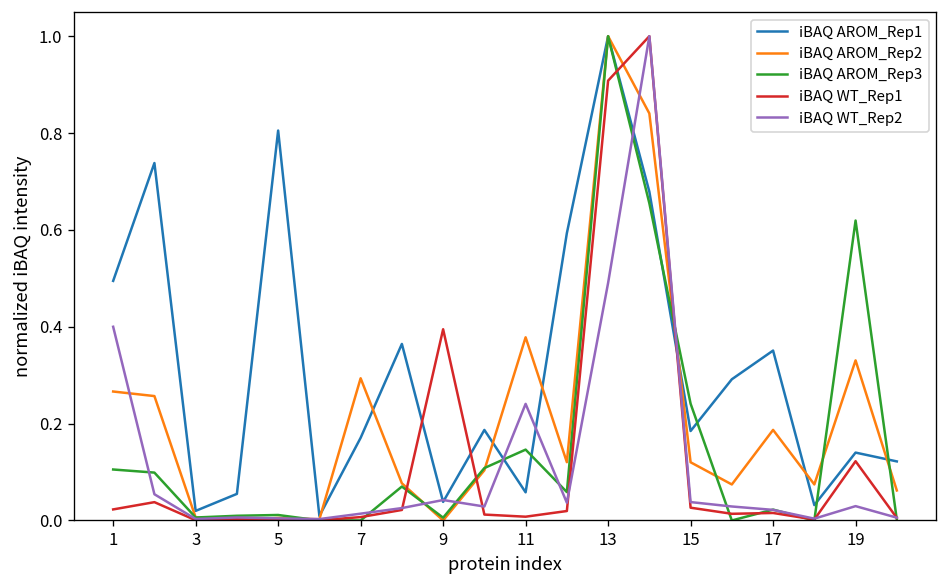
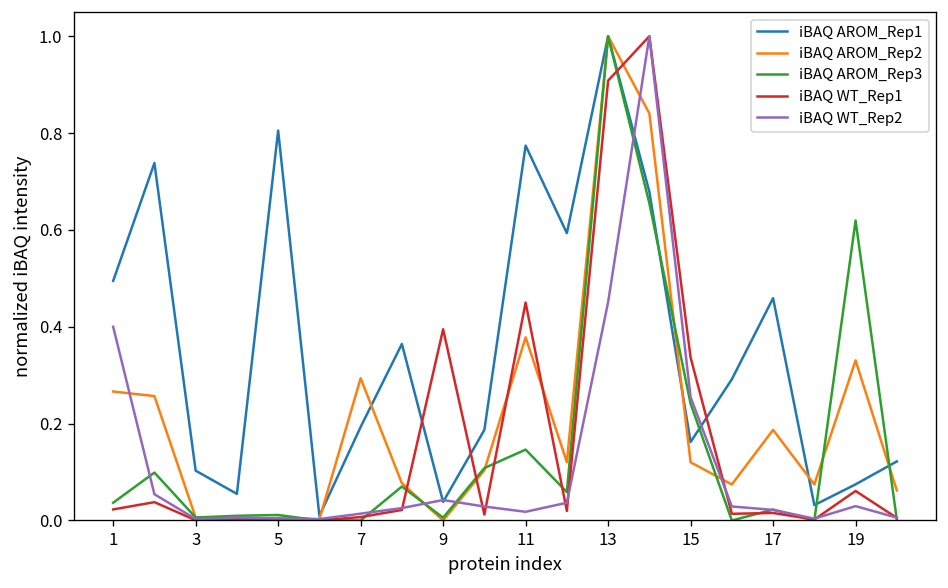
  {
    "iBAQ AROM_Rep1": {
      "1": 0.49,
-     "3": 0.02,
+     "3": 0.10,
      "5": 0.81,
-     "7": 0.17,
-     "11": 0.06,
-     "15": 0.18,
-     "17": 0.35,
-     "19": 0.14
+     "7": 0.19,
+     "11": 0.77,
+     "15": 0.16,
+     "17": 0.46,
+     "19": 0.07
    },
    "iBAQ AROM_Rep2": {
      "1": 0.27,
      "7": 0.29,
      "11": 0.38,
      "15": 0.12,
      "17": 0.19,
      "19": 0.33
    },
    "iBAQ AROM_Rep3": {
-     "1": 0.11,
+     "1": 0.04,
      "7": 0.00,
      "11": 0.15,
      "15": 0.24,
      "19": 0.62
    },
    "iBAQ WT_Rep1": {
      "1": 0.02,
      "7": 0.01,
      "9": 0.39,
-     "11": 0.01,
+     "11": 0.45,
      "13": 0.91,
-     "15": 0.03,
+     "15": 0.34,
      "17": 0.02,
-     "19": 0.12
+     "19": 0.06
    },
    "iBAQ WT_Rep2": {
      "1": 0.40,
      "7": 0.01,
-     "11": 0.24,
-     "13": 0.49,
-     "15": 0.04,
+     "11": 0.02,
+     "13": 0.45,
+     "15": 0.25,
      "19": 0.03
    }
  }
